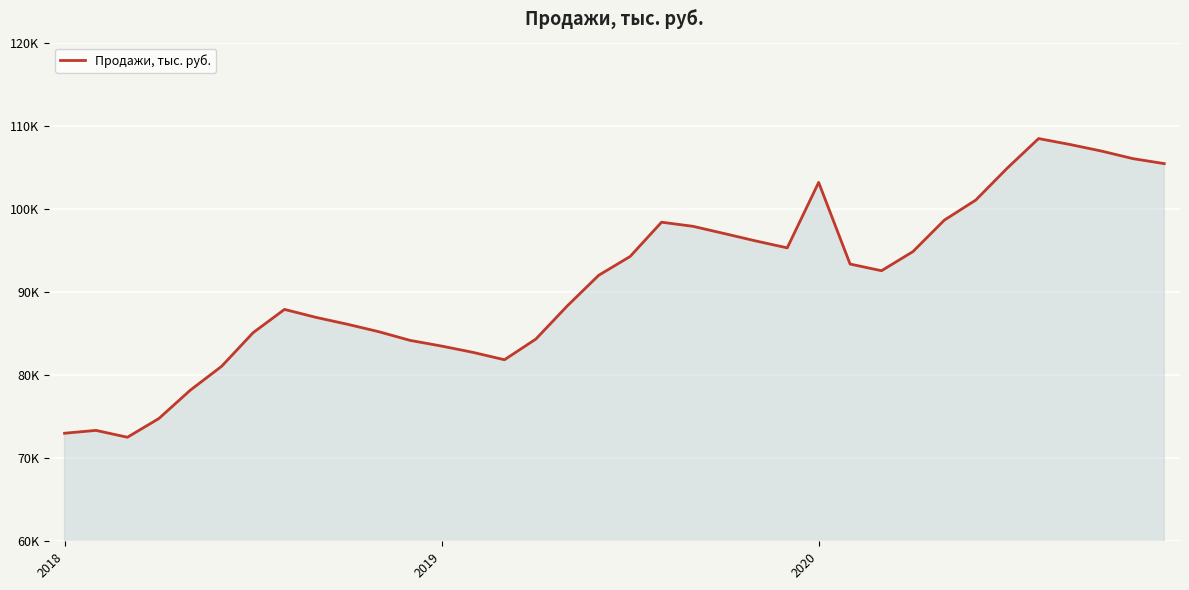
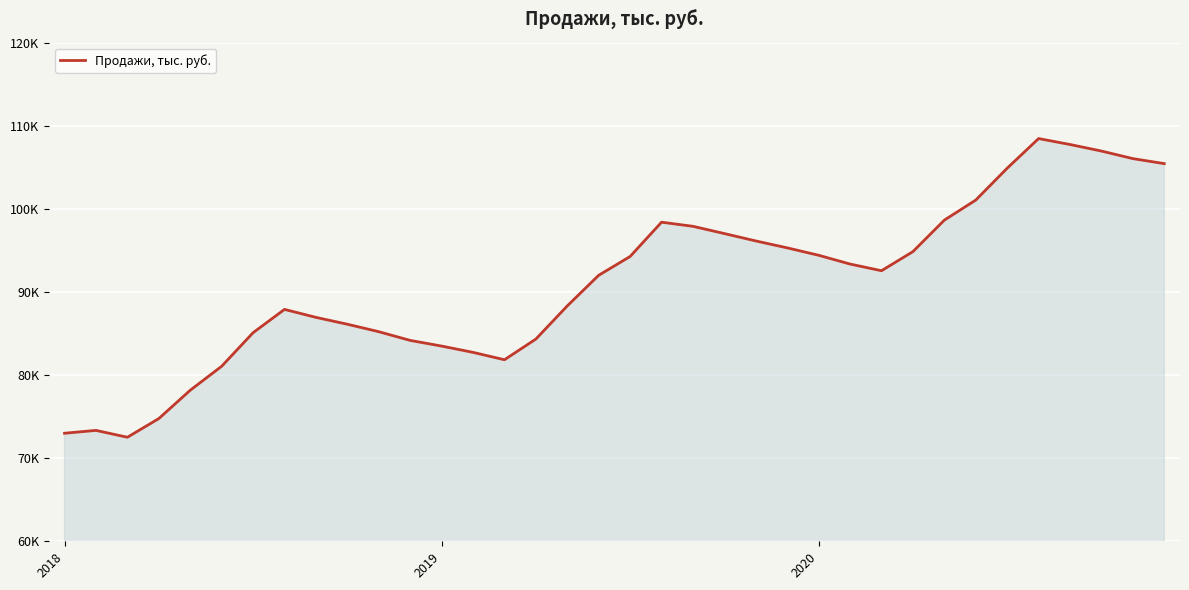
  {
    "2018": 73000,
    "2019": 83000,
-   "2020": 103000
+   "2020": 94000
  }
